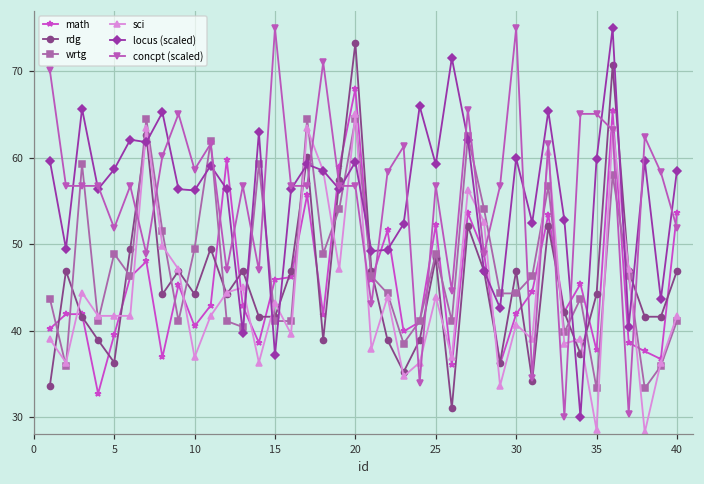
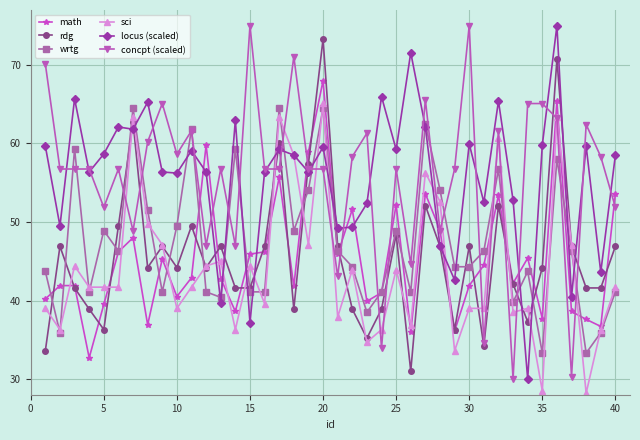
  {
    "sci": {
      "5": 42,
-     "10": 37,
-     "15": 43,
+     "10": 39,
+     "15": 44,
      "20": 65,
      "25": 44,
-     "30": 41,
+     "30": 39,
      "35": 29,
      "40": 42
    }
  }
